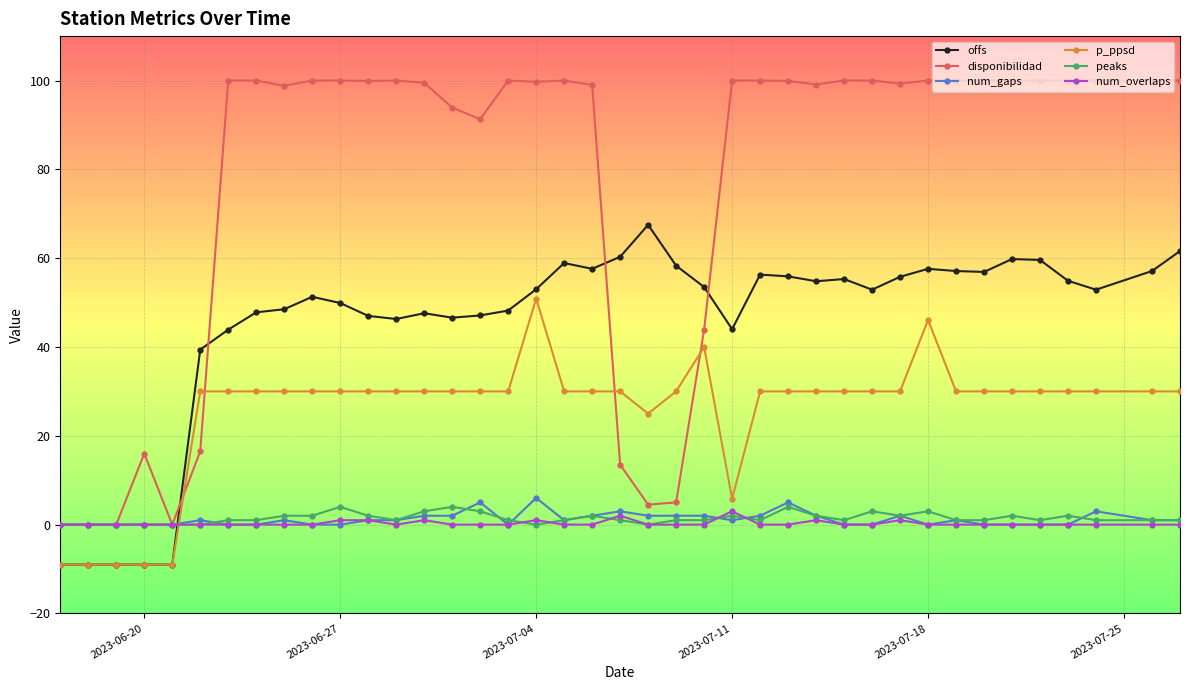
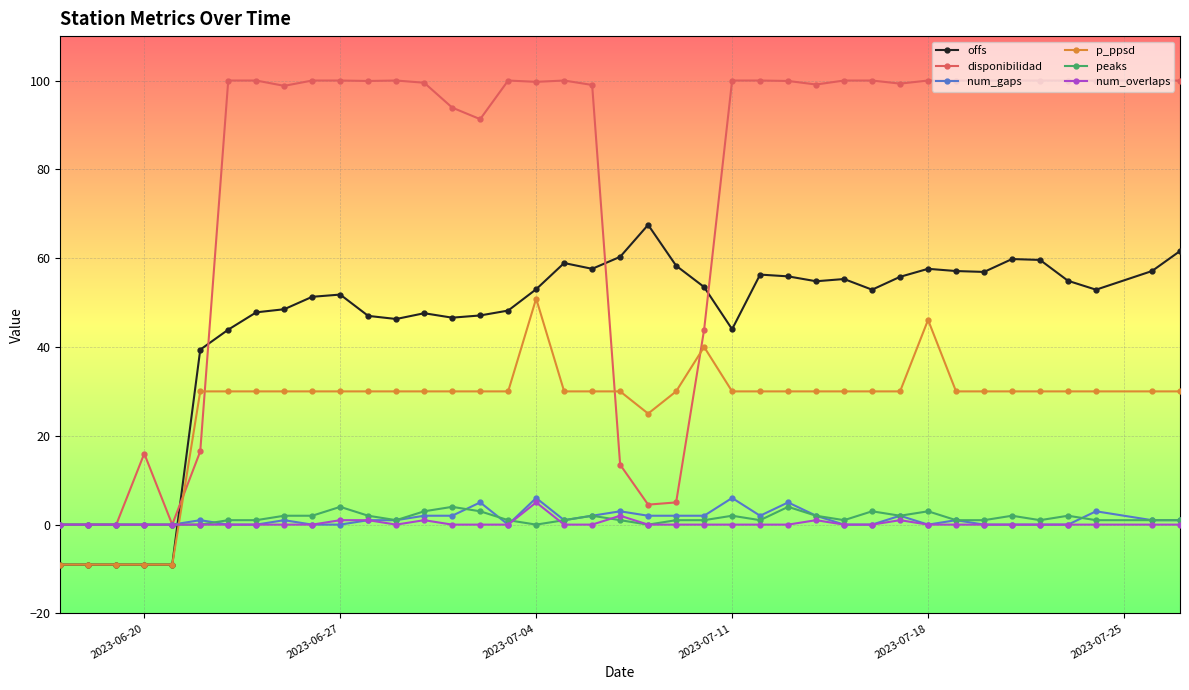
  {
    "offs": {
-     "2023-06-27": 50,
+     "2023-06-27": 52,
      "2023-07-04": 53,
      "2023-07-11": 44,
      "2023-07-18": 58
    },
    "disponibilidad": {
      "2023-06-20": 16,
      "2023-06-27": 100,
      "2023-07-04": 100,
      "2023-07-11": 100,
      "2023-07-18": 100
    },
    "num_gaps": {
      "2023-06-27": 0,
      "2023-07-04": 6,
-     "2023-07-11": 1
+     "2023-07-11": 6
    },
    "p_ppsd": {
      "2023-06-27": 30,
      "2023-07-04": 51,
-     "2023-07-11": 6,
+     "2023-07-11": 30,
      "2023-07-18": 46
    },
    "peaks": {
      "2023-06-27": 4,
      "2023-07-04": 0,
      "2023-07-11": 2,
      "2023-07-18": 3
    },
    "num_overlaps": {
      "2023-06-27": 1,
-     "2023-07-04": 1,
-     "2023-07-11": 3
+     "2023-07-04": 5,
+     "2023-07-11": 0
    }
  }
